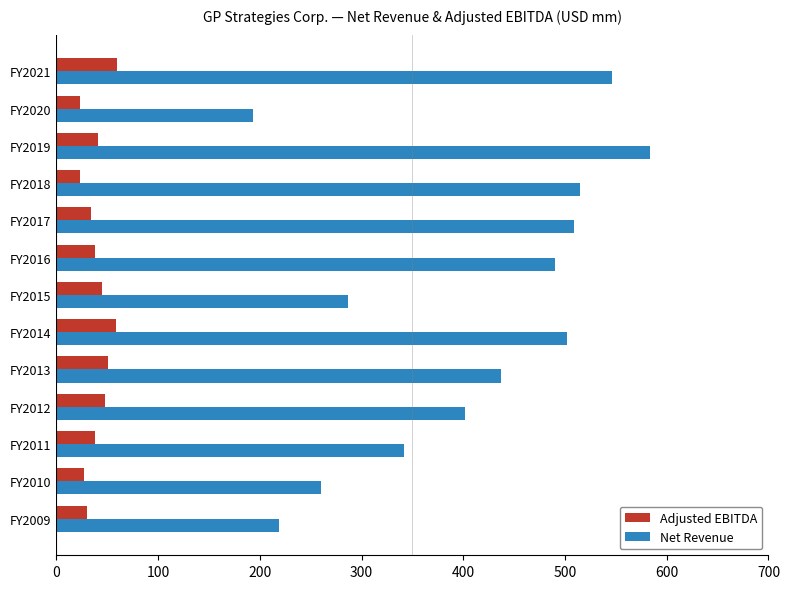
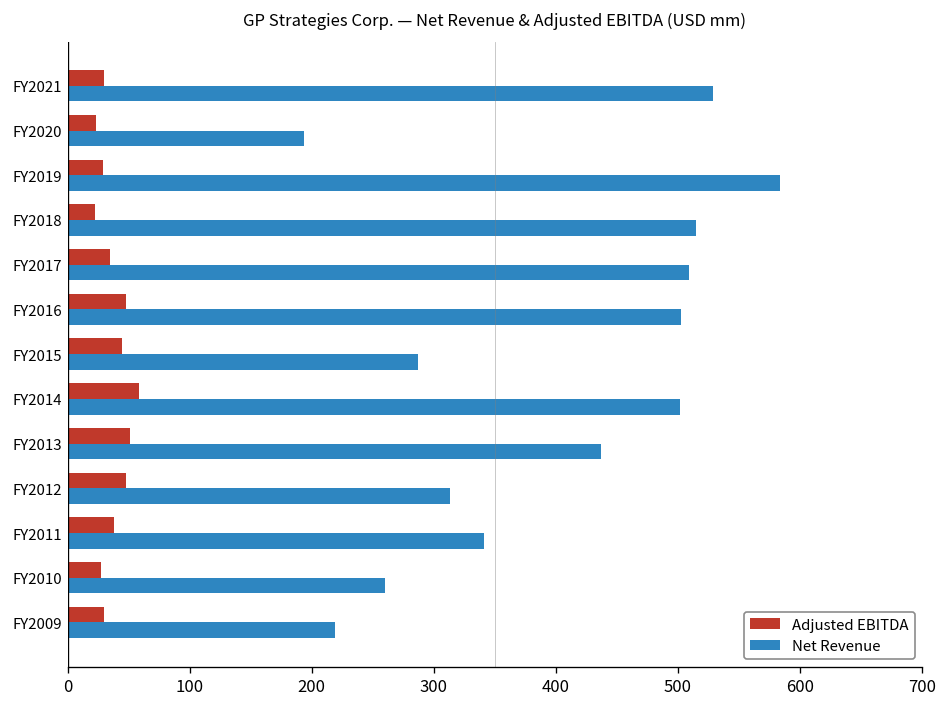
  {
    "Adjusted EBITDA": {
-     "FY2021": 59,
+     "FY2021": 30,
      "FY2020": 23,
-     "FY2019": 41,
+     "FY2019": 29,
      "FY2018": 23,
      "FY2017": 34,
-     "FY2016": 38,
+     "FY2016": 48,
      "FY2015": 45,
      "FY2014": 58,
      "FY2013": 51,
      "FY2012": 48,
      "FY2011": 38,
      "FY2010": 27,
      "FY2009": 30
    },
    "Net Revenue": {
-     "FY2021": 547,
+     "FY2021": 529,
      "FY2020": 194,
      "FY2019": 583,
      "FY2018": 515,
      "FY2017": 509,
-     "FY2016": 491,
+     "FY2016": 503,
      "FY2015": 287,
      "FY2014": 502,
      "FY2013": 437,
-     "FY2012": 402,
+     "FY2012": 313,
      "FY2011": 341,
      "FY2010": 260,
      "FY2009": 219
    }
  }
